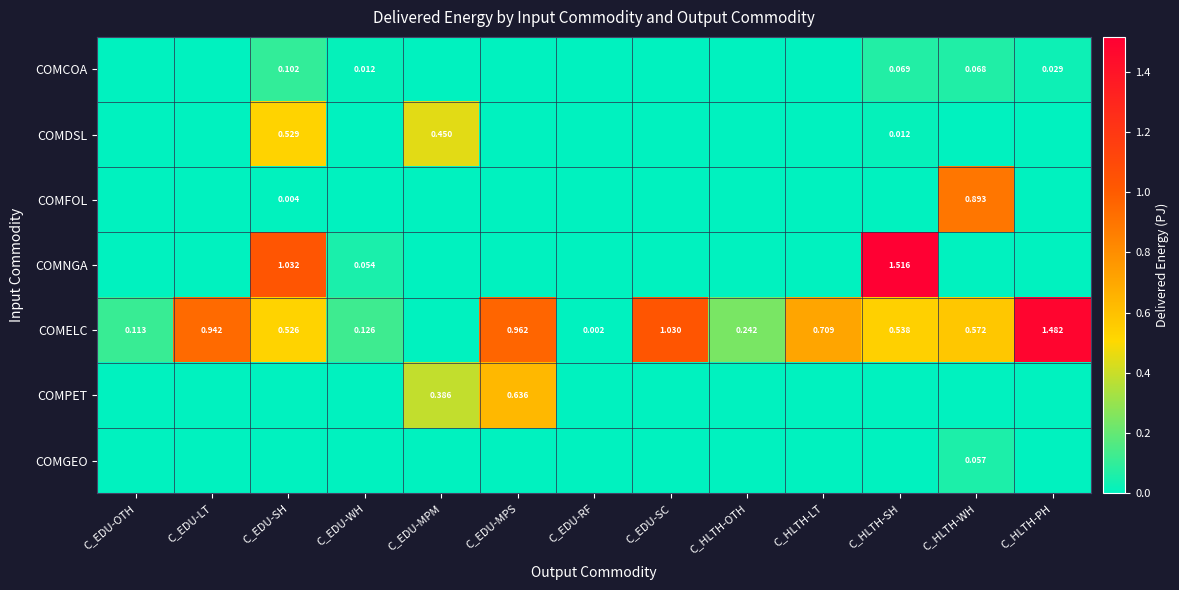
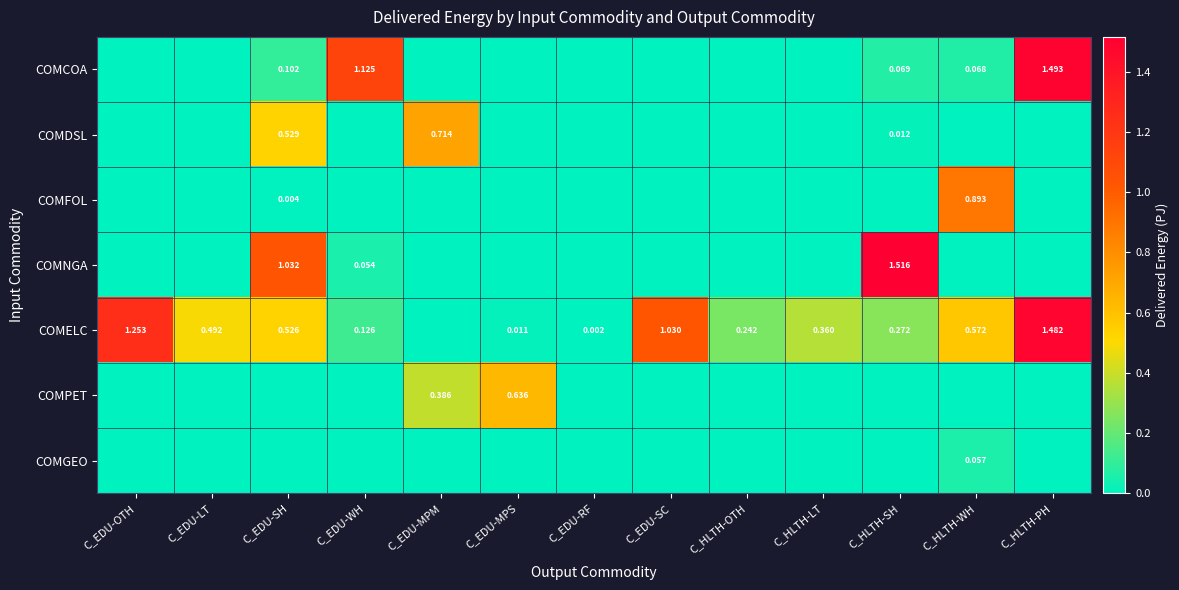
  {
    "COMCOA": {
      "C_EDU-SH": 0.102,
-     "C_EDU-WH": 0.012,
+     "C_EDU-WH": 1.125,
      "C_HLTH-SH": 0.069,
      "C_HLTH-WH": 0.068,
-     "C_HLTH-PH": 0.029
+     "C_HLTH-PH": 1.493
    },
    "COMDSL": {
      "C_EDU-SH": 0.529,
-     "C_EDU-MPM": 0.450,
+     "C_EDU-MPM": 0.714,
      "C_HLTH-SH": 0.012
    },
    "COMFOL": {
      "C_EDU-SH": 0.004,
      "C_HLTH-WH": 0.893
    },
    "COMNGA": {
      "C_EDU-SH": 1.032,
      "C_EDU-WH": 0.054,
      "C_HLTH-SH": 1.516
    },
    "COMELC": {
-     "C_EDU-OTH": 0.113,
-     "C_EDU-LT": 0.942,
+     "C_EDU-OTH": 1.253,
+     "C_EDU-LT": 0.492,
      "C_EDU-SH": 0.526,
      "C_EDU-WH": 0.126,
-     "C_EDU-MPS": 0.962,
+     "C_EDU-MPS": 0.011,
      "C_EDU-RF": 0.002,
      "C_EDU-SC": 1.030,
      "C_HLTH-OTH": 0.242,
-     "C_HLTH-LT": 0.709,
-     "C_HLTH-SH": 0.538,
+     "C_HLTH-LT": 0.360,
+     "C_HLTH-SH": 0.272,
      "C_HLTH-WH": 0.572,
      "C_HLTH-PH": 1.482
    },
    "COMPET": {
      "C_EDU-MPM": 0.386,
      "C_EDU-MPS": 0.636
    },
    "COMGEO": {
      "C_HLTH-WH": 0.057
    }
  }
